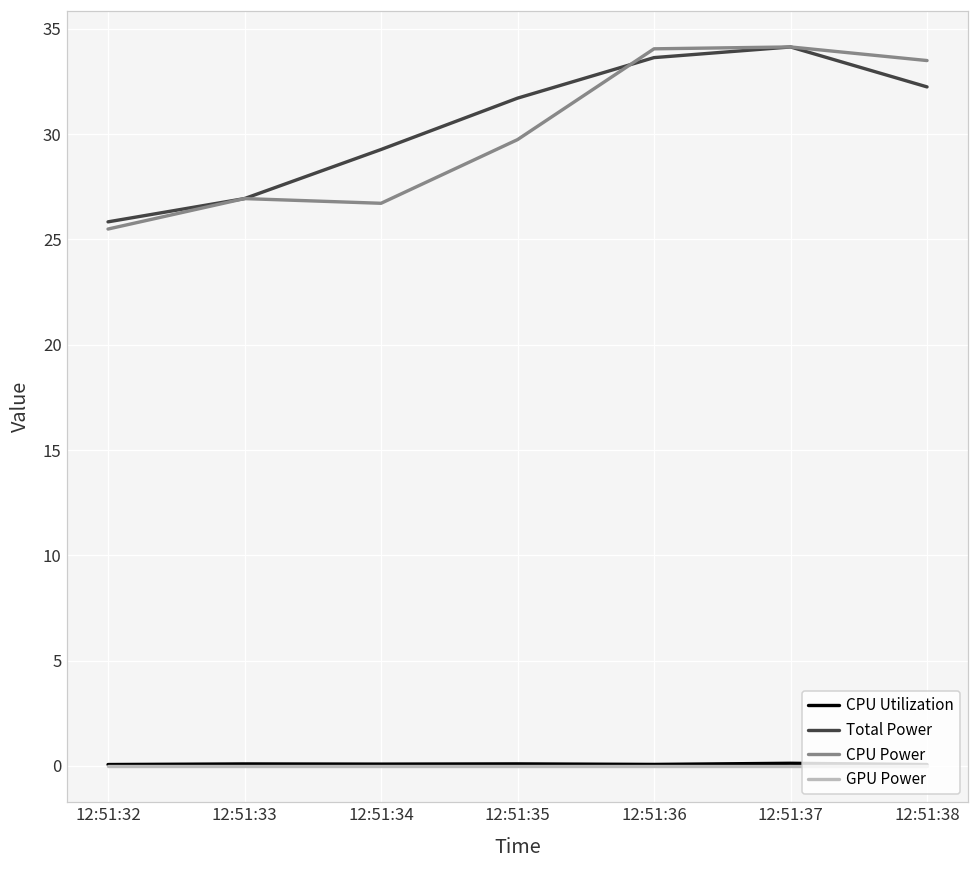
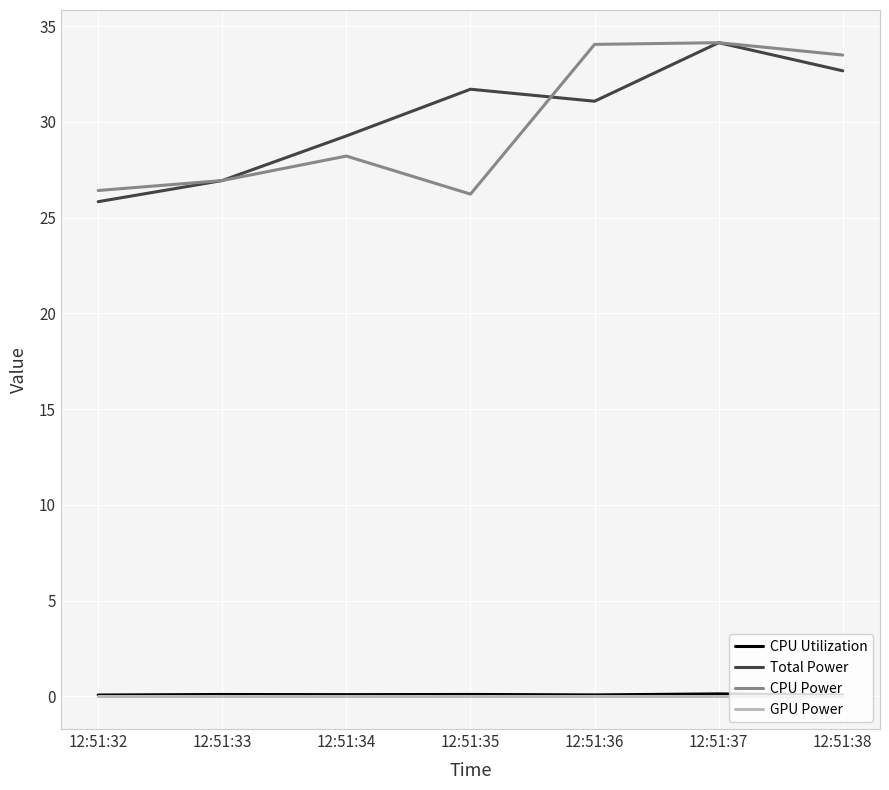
  {
    "Total Power": {
      "12:51:32": 25.8,
      "12:51:34": 29.3,
      "12:51:35": 31.7,
-     "12:51:36": 33.6,
-     "12:51:38": 32.2
+     "12:51:36": 31.1,
+     "12:51:38": 32.7
    },
    "CPU Power": {
-     "12:51:32": 25.5,
-     "12:51:34": 26.7,
-     "12:51:35": 29.7,
+     "12:51:32": 26.4,
+     "12:51:34": 28.2,
+     "12:51:35": 26.2,
      "12:51:36": 34.0,
      "12:51:38": 33.5
    }
  }
